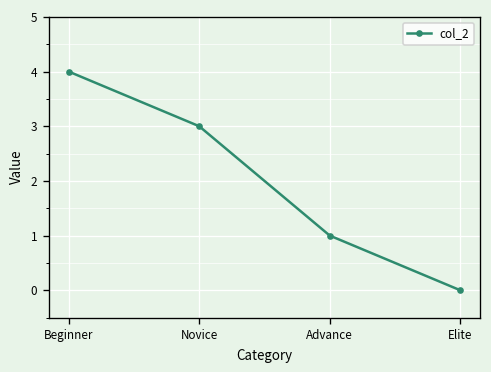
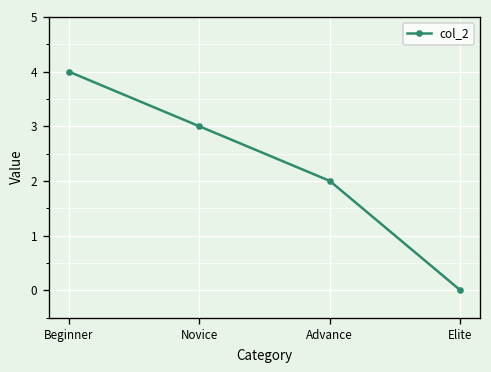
  {
    "Beginner": 4,
    "Novice": 3,
-   "Advance": 1,
+   "Advance": 2,
    "Elite": 0
  }
